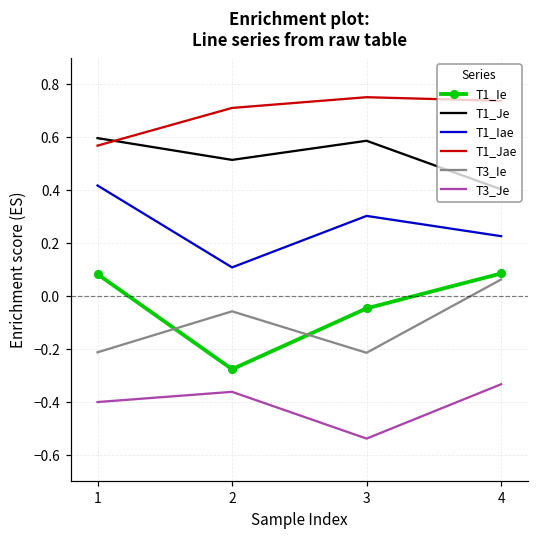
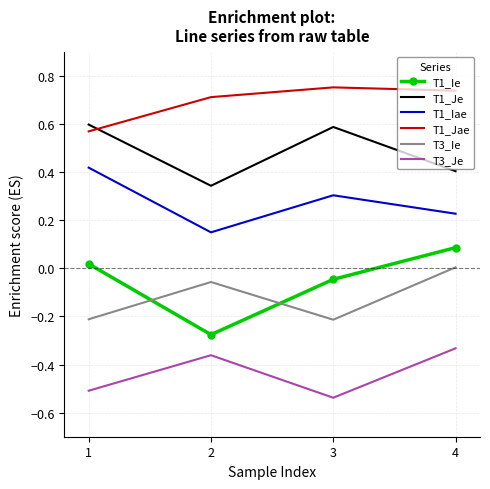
  {
    "T1_Ie": {
-     "1": 0.08,
+     "1": 0.02,
      "2": -0.28,
      "3": -0.05,
      "4": 0.09
    },
    "T1_Je": {
      "1": 0.60,
-     "2": 0.51,
+     "2": 0.34,
      "3": 0.59,
      "4": 0.40
    },
    "T1_Iae": {
      "1": 0.42,
-     "2": 0.11,
+     "2": 0.15,
      "3": 0.30,
      "4": 0.23
    },
    "T1_Jae": {
      "1": 0.57,
      "2": 0.71,
      "3": 0.75
    },
    "T3_Ie": {
      "1": -0.21,
      "2": -0.06,
      "3": -0.21,
-     "4": 0.06
+     "4": 0.00
    },
    "T3_Je": {
-     "1": -0.40,
+     "1": -0.51,
      "2": -0.36,
      "3": -0.54,
      "4": -0.33
    }
  }
